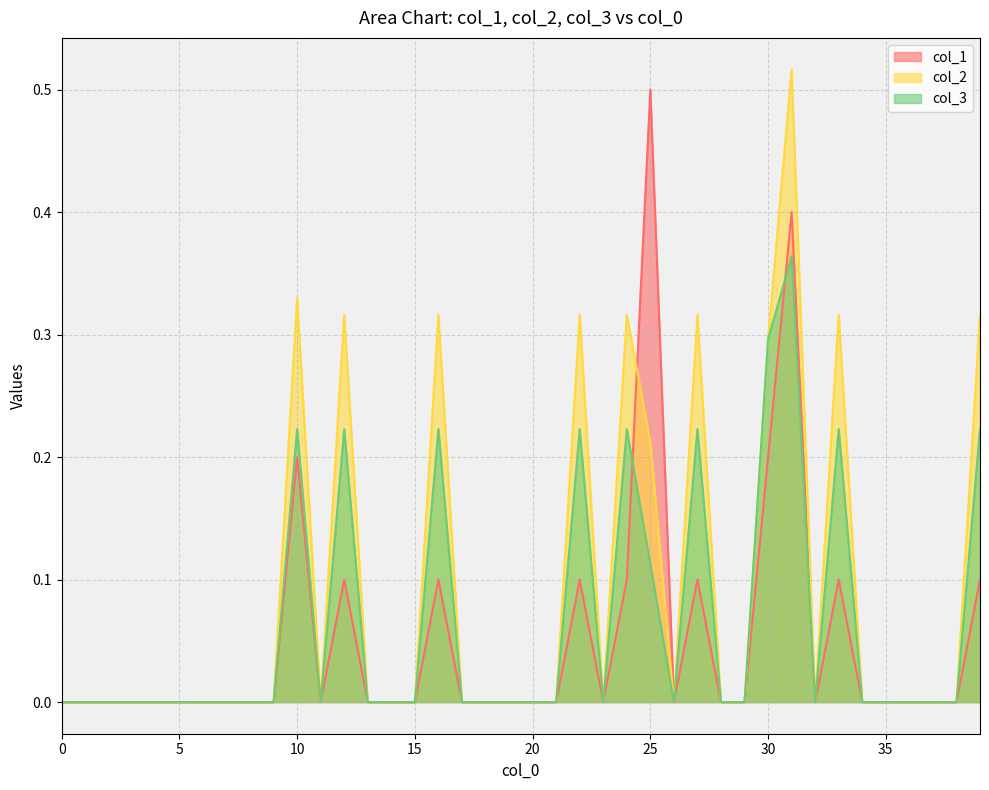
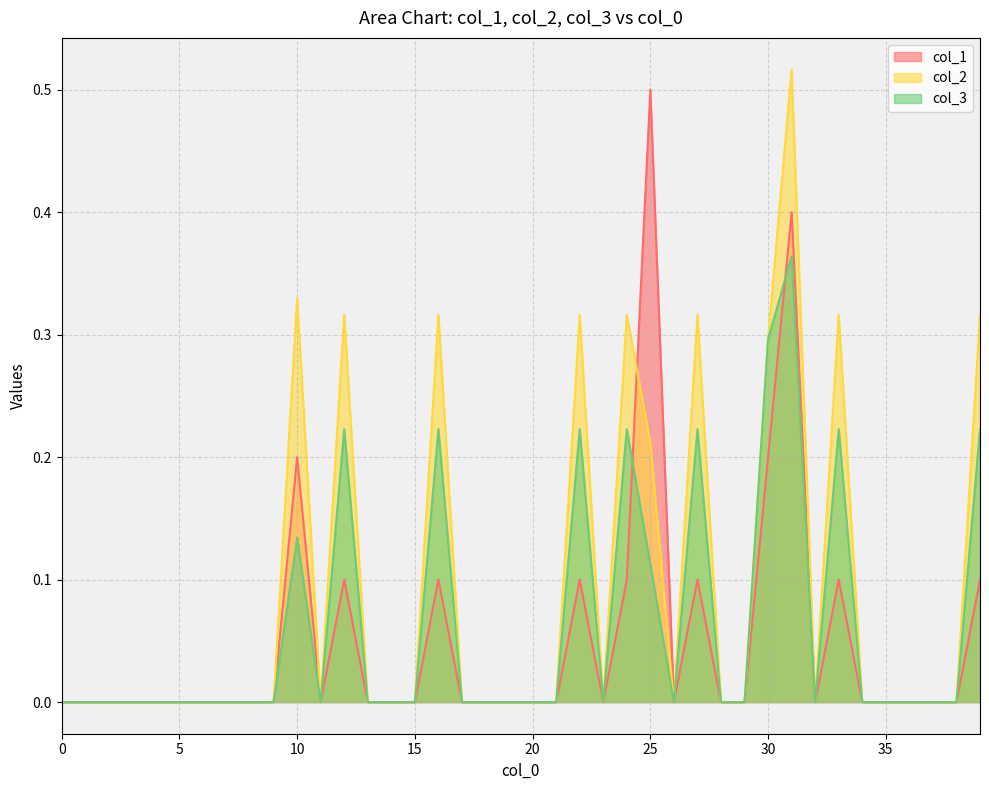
  {
    "col_1": {
      "10": 0.200,
      "25": 0.500,
      "30": 0.200
    },
    "col_2": {
      "10": 0.330,
      "25": 0.212
    },
    "col_3": {
-     "10": 0.223,
+     "10": 0.134,
      "25": 0.112
    }
  }
